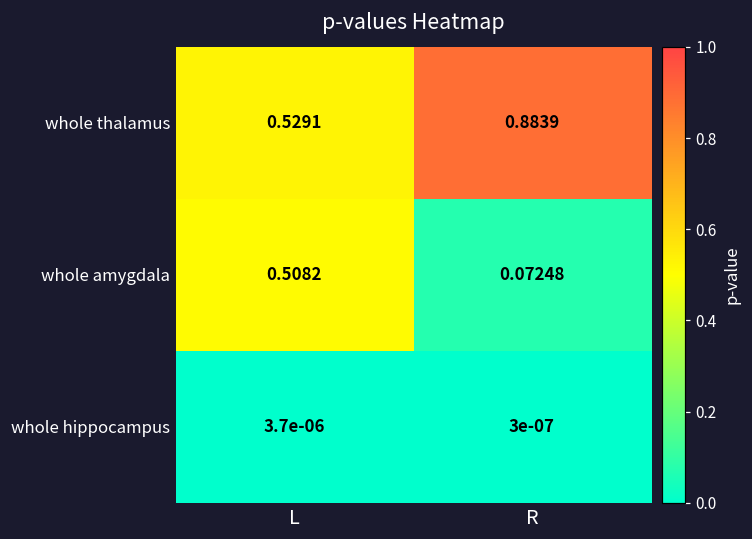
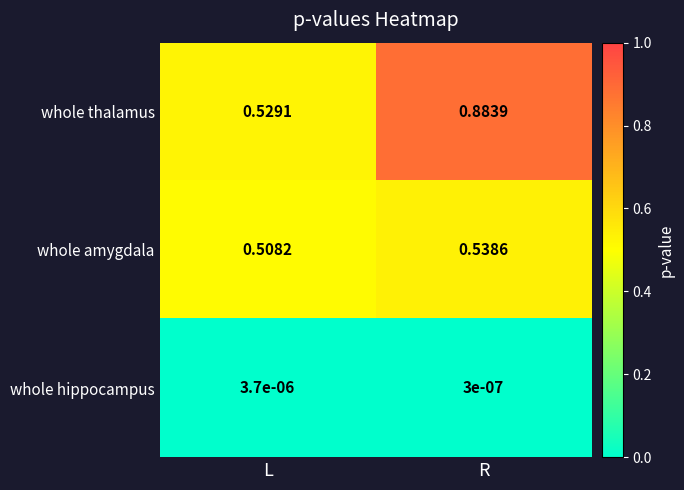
  {
    "whole thalamus": {
      "L": "0.5291",
      "R": "0.8839"
    },
    "whole amygdala": {
      "L": "0.5082",
-     "R": "0.07248"
+     "R": "0.5386"
    },
    "whole hippocampus": {
      "L": "3.7e-06",
      "R": "3e-07"
    }
  }
